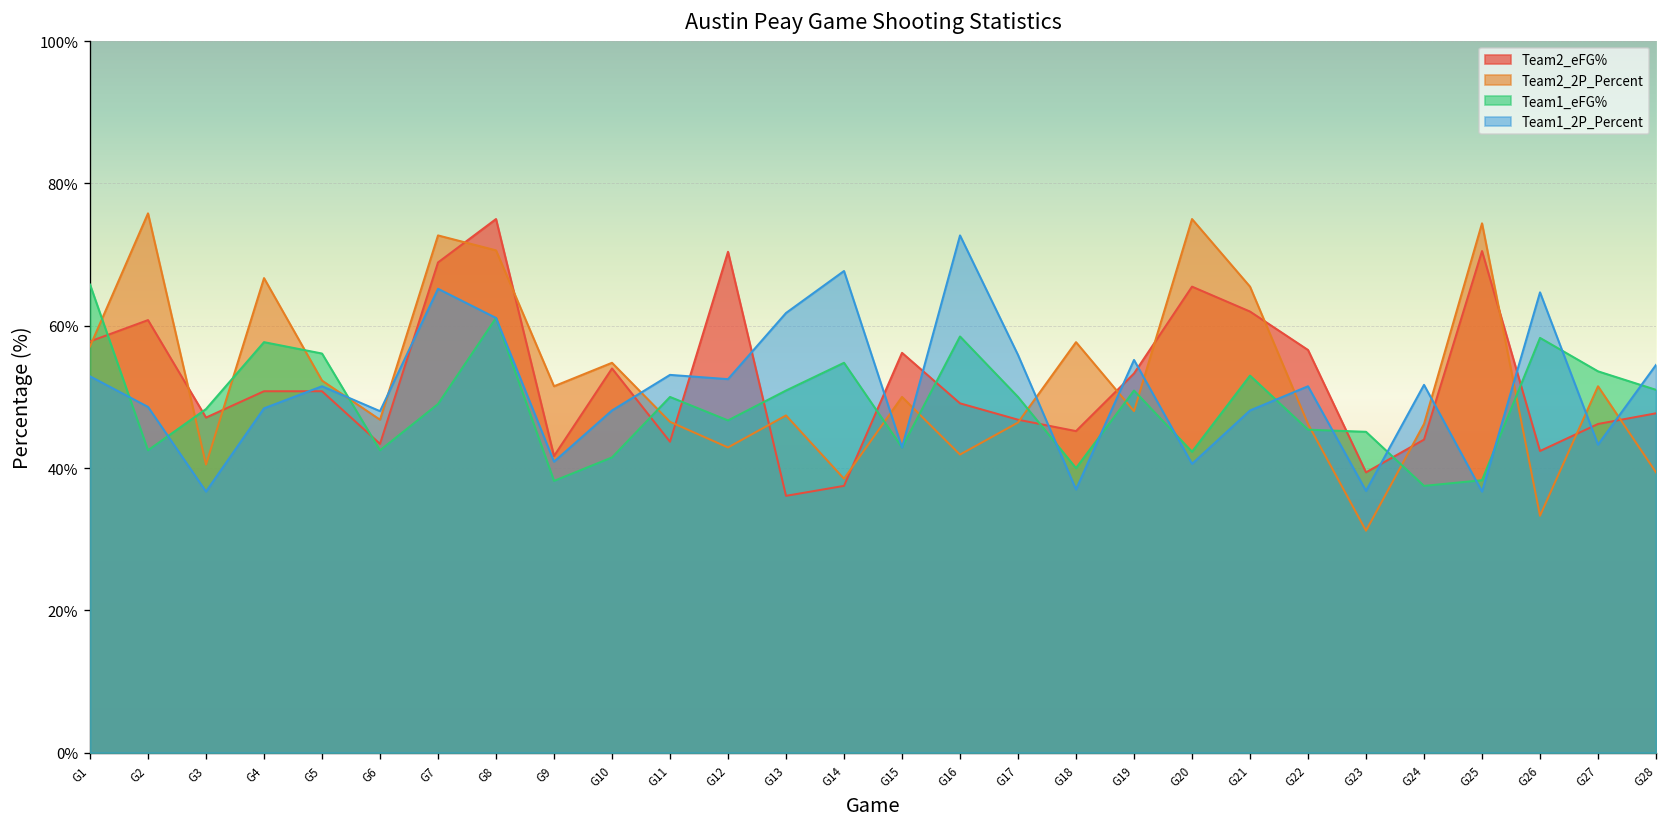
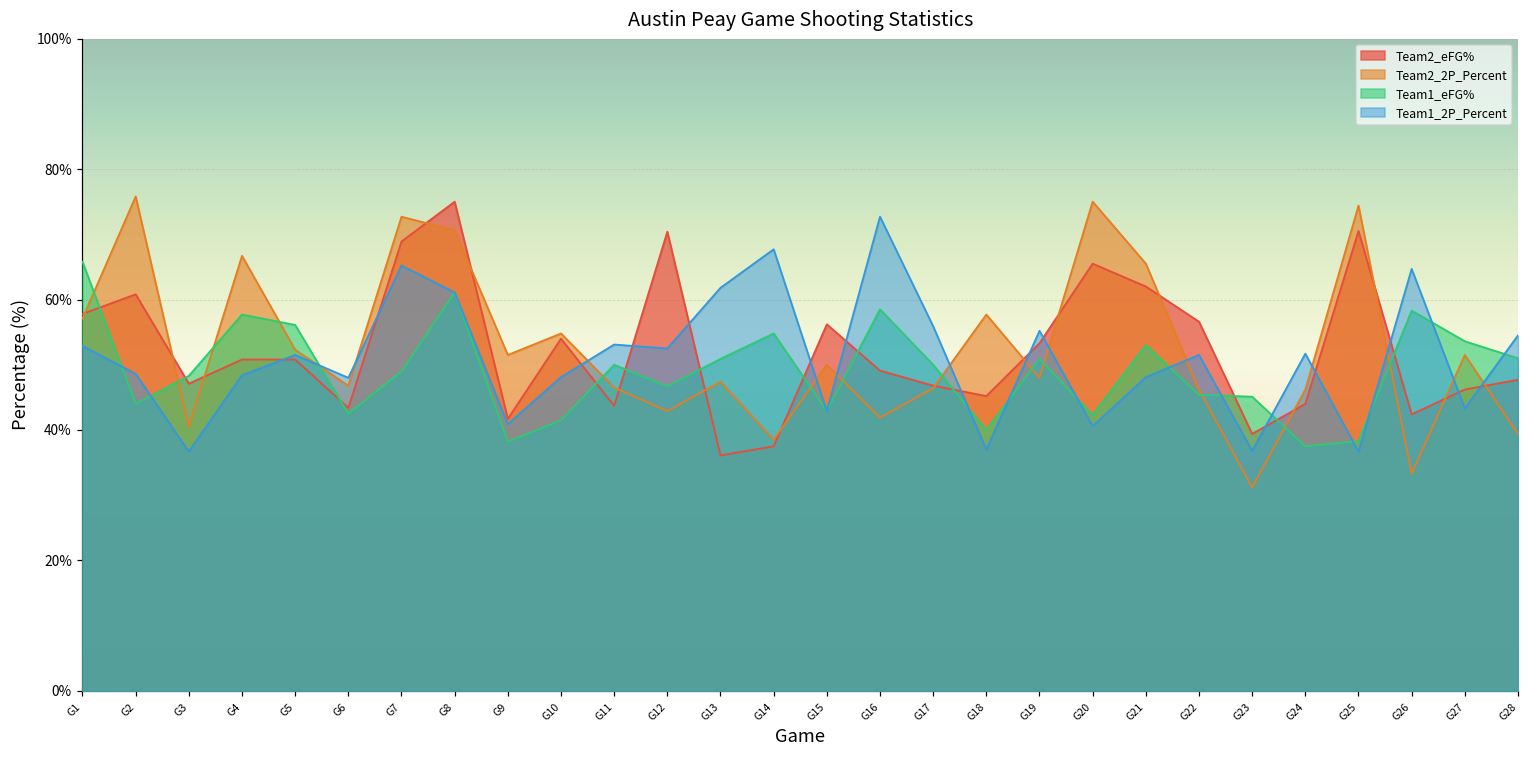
  {
    "Team1_eFG%": {
      "G1": "66%",
-     "G2": "43%",
+     "G2": "44%",
      "G3": "48%",
      "G4": "58%",
      "G5": "56%",
      "G6": "43%",
      "G7": "49%",
      "G9": "38%",
      "G10": "42%",
      "G11": "50%",
      "G12": "47%",
      "G13": "51%",
      "G14": "55%",
      "G16": "59%",
      "G17": "50%",
      "G18": "40%",
      "G19": "51%",
      "G20": "42%",
      "G21": "53%",
      "G22": "45%",
      "G23": "45%",
      "G24": "38%",
      "G25": "38%",
      "G26": "58%",
      "G27": "54%",
      "G28": "51%"
    },
    "Team1_2P_Percent": {
      "G1": "53%",
      "G2": "49%",
      "G3": "37%",
      "G4": "48%",
      "G5": "52%",
      "G6": "48%",
      "G7": "65%",
      "G9": "41%",
      "G10": "48%",
      "G11": "53%",
      "G12": "53%",
      "G13": "62%",
      "G14": "68%",
      "G16": "73%",
      "G17": "56%",
      "G18": "37%",
      "G19": "55%",
      "G20": "41%",
      "G21": "48%",
      "G22": "52%",
      "G23": "37%",
      "G24": "52%",
      "G25": "37%",
      "G26": "65%",
      "G27": "43%",
      "G28": "55%"
    }
  }
